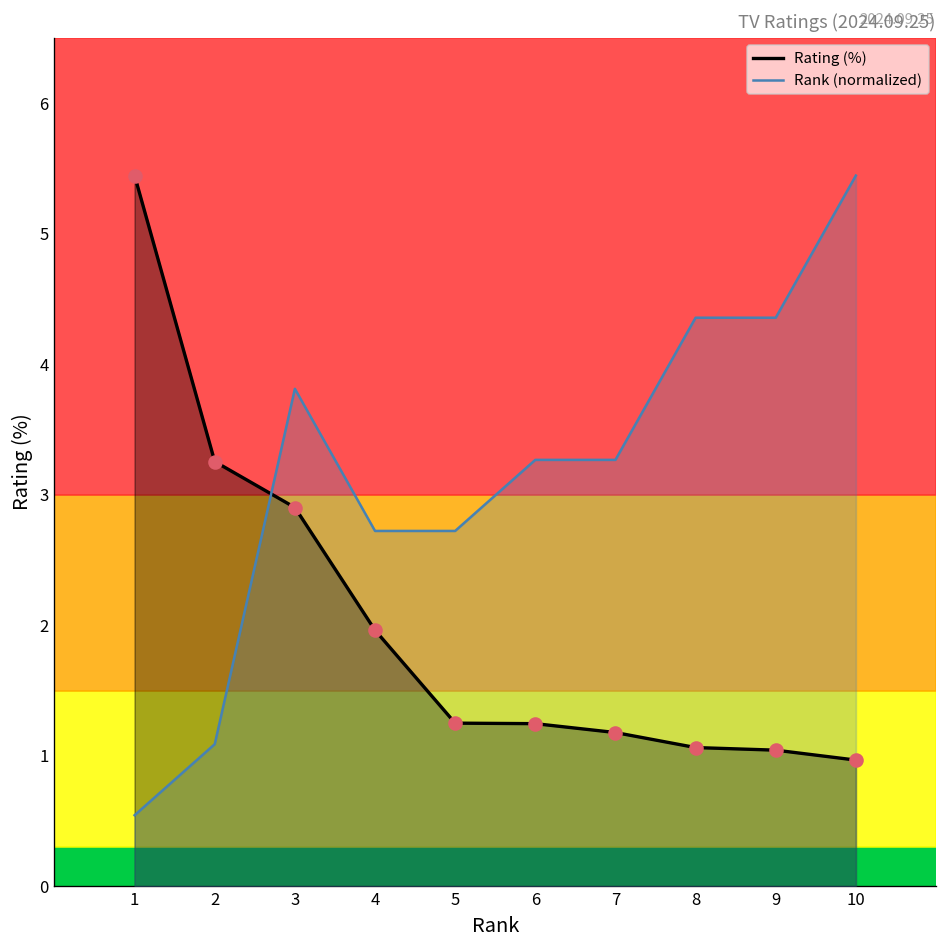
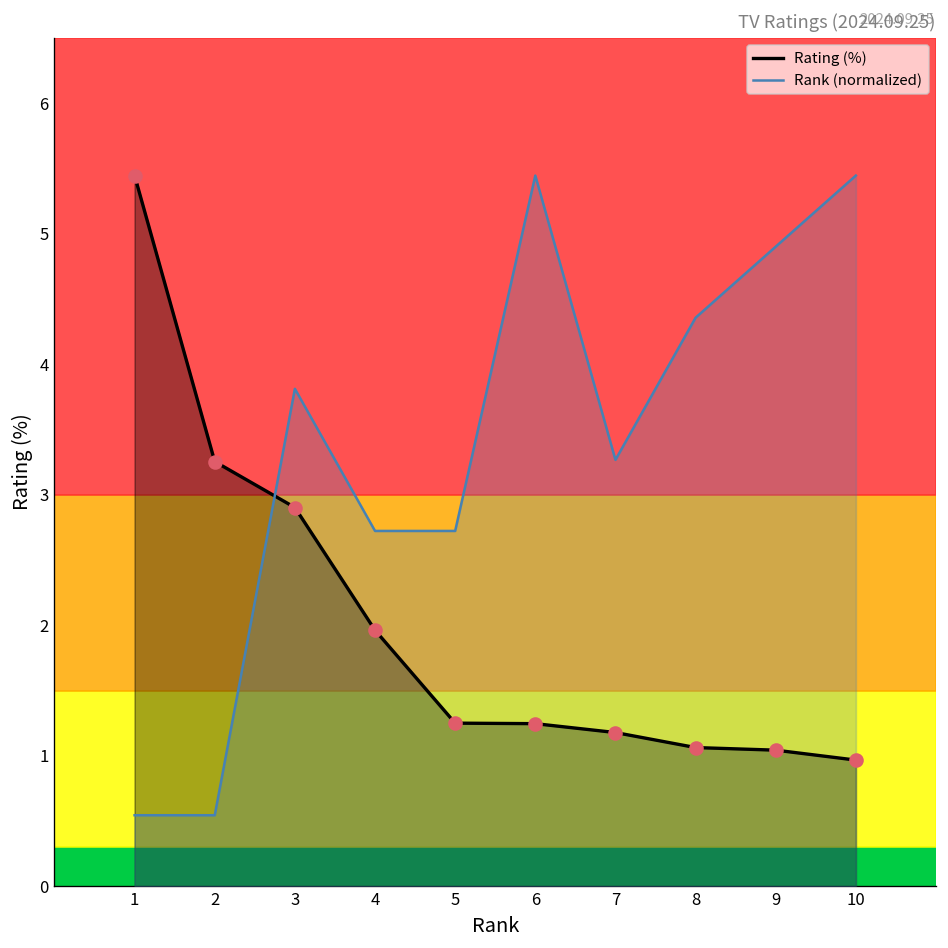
  {
    "Rank (normalized)": {
      "1": 0.54,
-     "2": 1.09,
+     "2": 0.54,
      "3": 3.81,
      "4": 2.72,
      "5": 2.72,
-     "6": 3.27,
+     "6": 5.45,
      "7": 3.27,
      "8": 4.36,
-     "9": 4.36,
+     "9": 4.90,
      "10": 5.45
    }
  }
